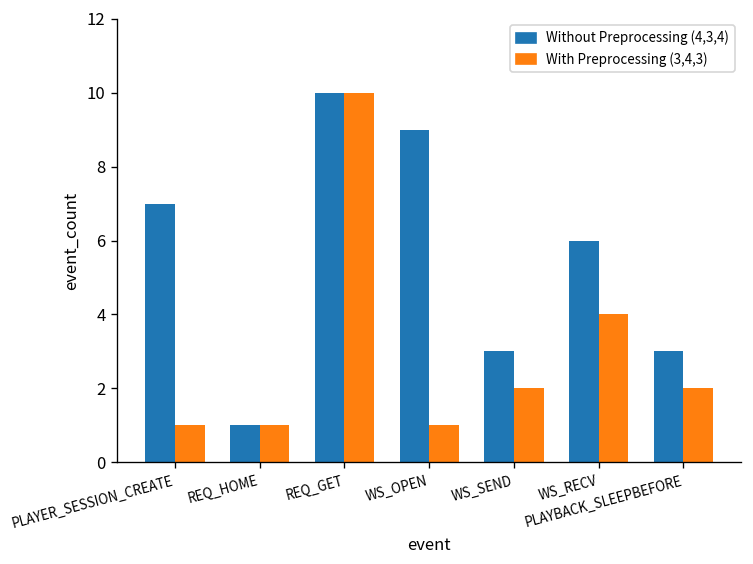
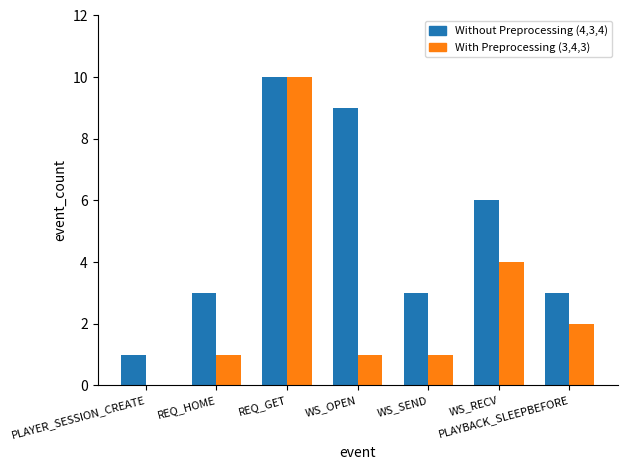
  {
    "Without Preprocessing (4,3,4)": {
-     "PLAYER_SESSION_CREATE": 7,
-     "REQ_HOME": 1,
+     "PLAYER_SESSION_CREATE": 1,
+     "REQ_HOME": 3,
      "REQ_GET": 10,
      "WS_OPEN": 9,
      "WS_SEND": 3,
      "WS_RECV": 6,
      "PLAYBACK_SLEEPBEFORE": 3
    },
    "With Preprocessing (3,4,3)": {
-     "PLAYER_SESSION_CREATE": 1,
+     "PLAYER_SESSION_CREATE": 0,
      "REQ_HOME": 1,
      "REQ_GET": 10,
      "WS_OPEN": 1,
-     "WS_SEND": 2,
+     "WS_SEND": 1,
      "WS_RECV": 4,
      "PLAYBACK_SLEEPBEFORE": 2
    }
  }
